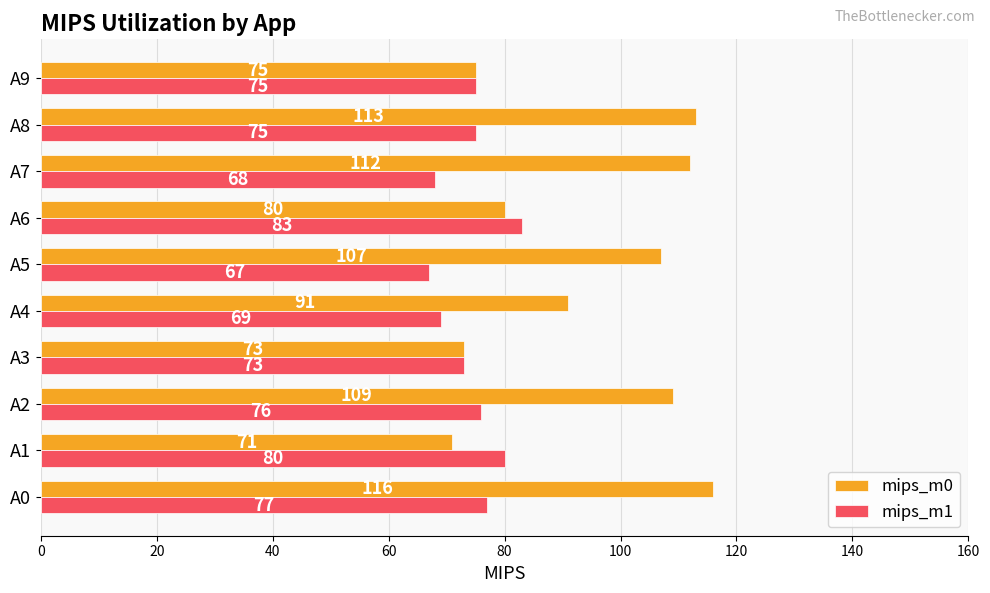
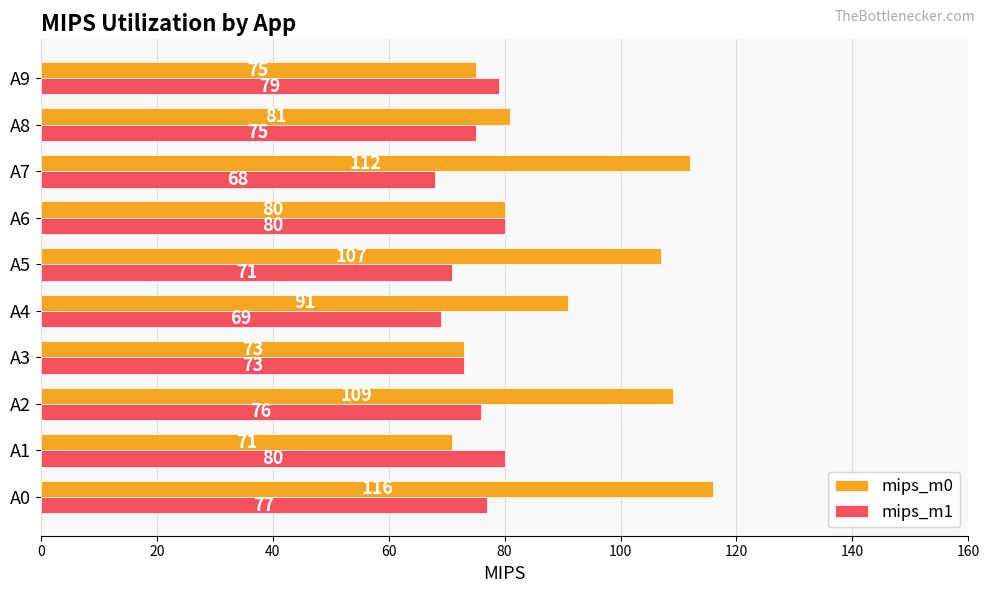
  {
    "mips_m0": {
      "A9": 75,
-     "A8": 113,
+     "A8": 81,
      "A7": 112,
      "A6": 80,
      "A5": 107,
      "A4": 91,
      "A3": 73,
      "A2": 109,
      "A1": 71,
      "A0": 116
    },
    "mips_m1": {
-     "A9": 75,
+     "A9": 79,
      "A8": 75,
      "A7": 68,
-     "A6": 83,
-     "A5": 67,
+     "A6": 80,
+     "A5": 71,
      "A4": 69,
      "A3": 73,
      "A2": 76,
      "A1": 80,
      "A0": 77
    }
  }
